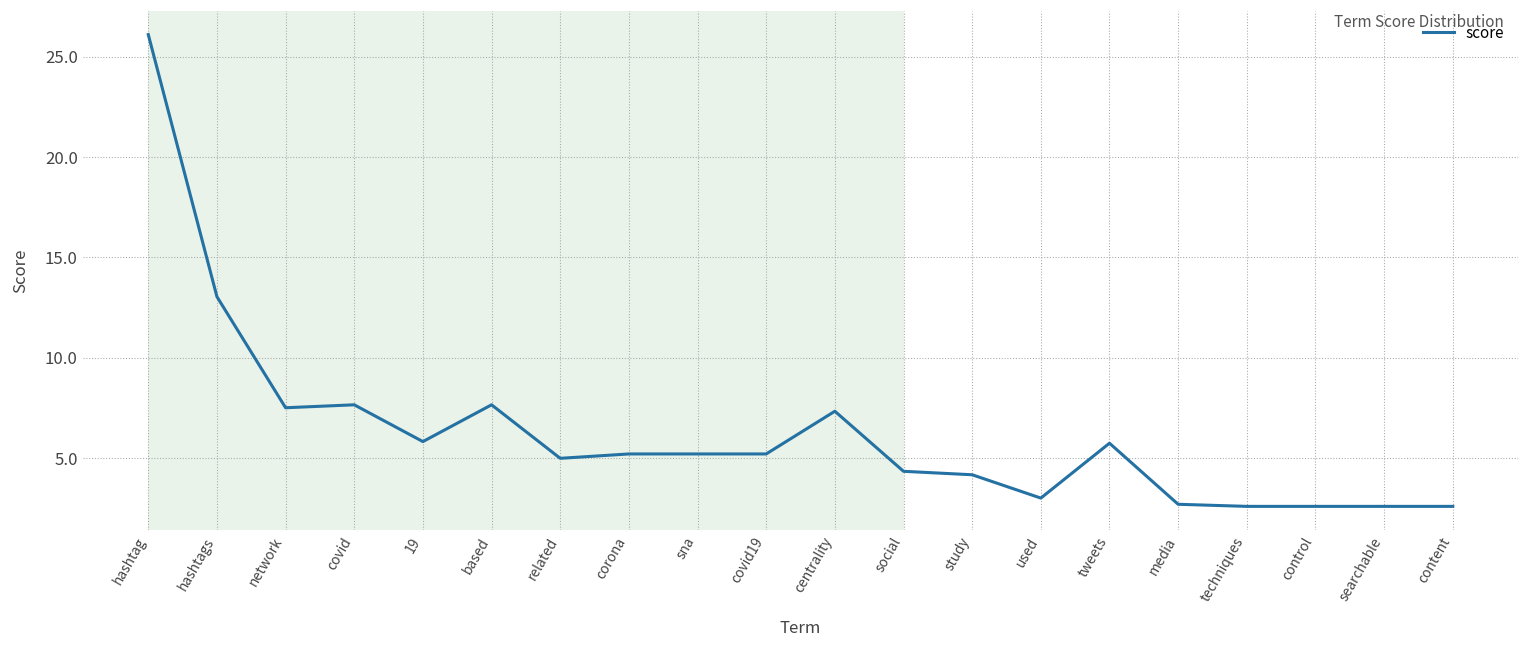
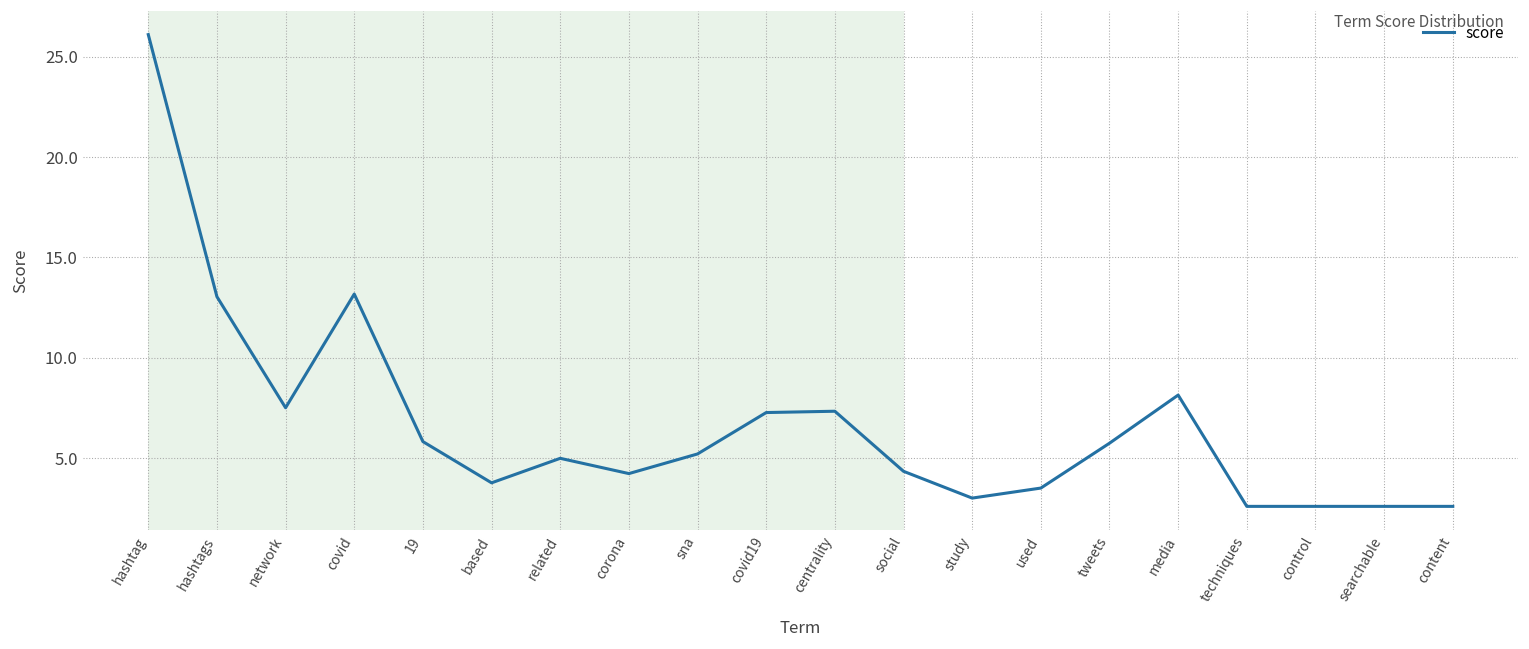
  {
    "hashtag": 26.1,
    "hashtags": 13.0,
    "network": 7.5,
-   "covid": 7.7,
+   "covid": 13.2,
    "19": 5.8,
-   "based": 7.7,
+   "based": 3.8,
    "related": 5.0,
-   "corona": 5.2,
+   "corona": 4.2,
    "sna": 5.2,
-   "covid19": 5.2,
+   "covid19": 7.3,
    "centrality": 7.3,
    "social": 4.4,
-   "study": 4.2,
-   "used": 3.0,
+   "study": 3.0,
+   "used": 3.5,
    "tweets": 5.8,
-   "media": 2.7,
+   "media": 8.1,
    "techniques": 2.6,
    "control": 2.6,
    "searchable": 2.6,
    "content": 2.6
  }
